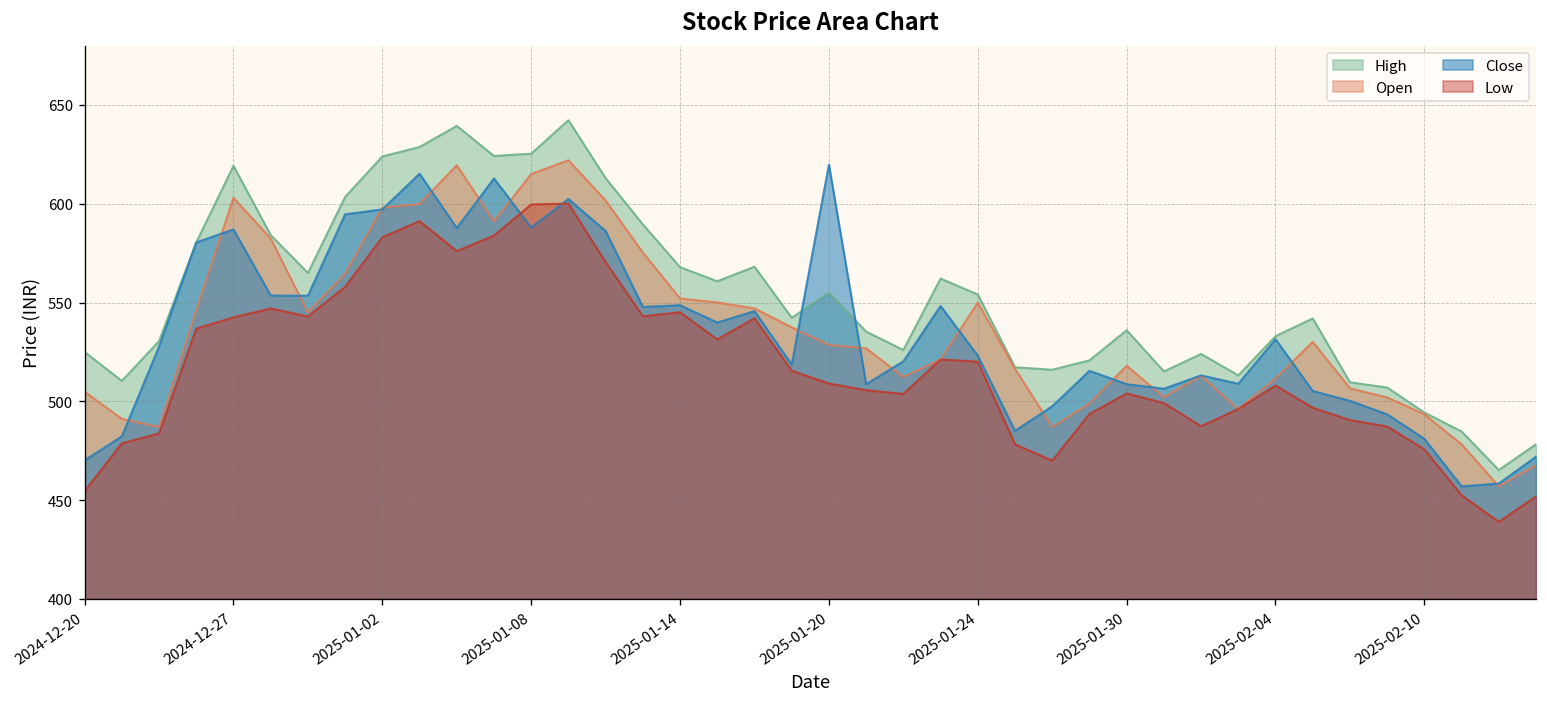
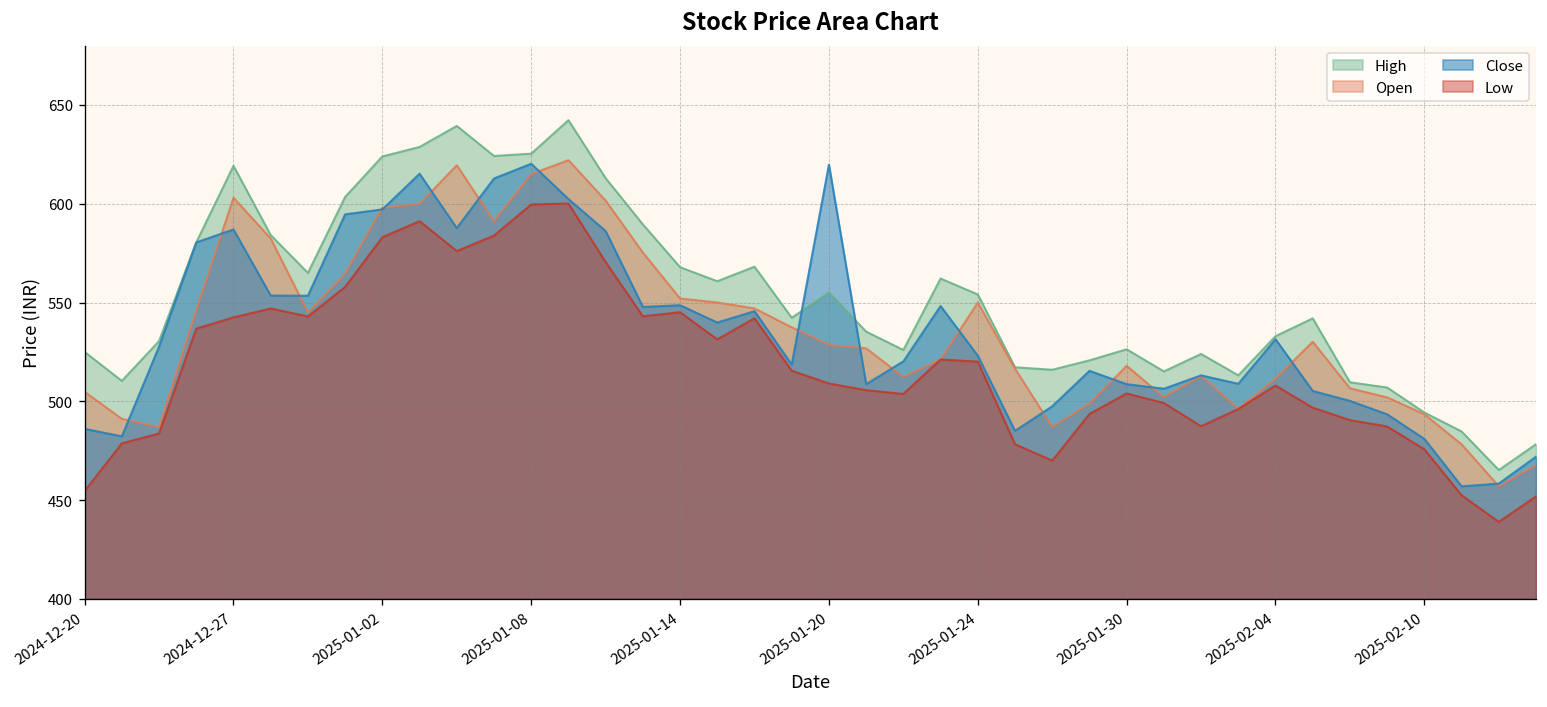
  {
    "High": {
      "2024-12-20": 525,
      "2024-12-27": 619,
      "2025-01-02": 624,
      "2025-01-08": 625,
      "2025-01-14": 568,
      "2025-01-20": 555,
      "2025-01-24": 554,
-     "2025-01-30": 536,
+     "2025-01-30": 526,
      "2025-02-04": 533
    },
    "Close": {
-     "2024-12-20": 470,
+     "2024-12-20": 486,
      "2024-12-27": 587,
-     "2025-01-08": 588,
+     "2025-01-08": 620,
      "2025-01-14": 549,
      "2025-01-20": 620,
      "2025-01-24": 523,
      "2025-01-30": 509,
      "2025-02-04": 531,
      "2025-02-10": 481
    }
  }
